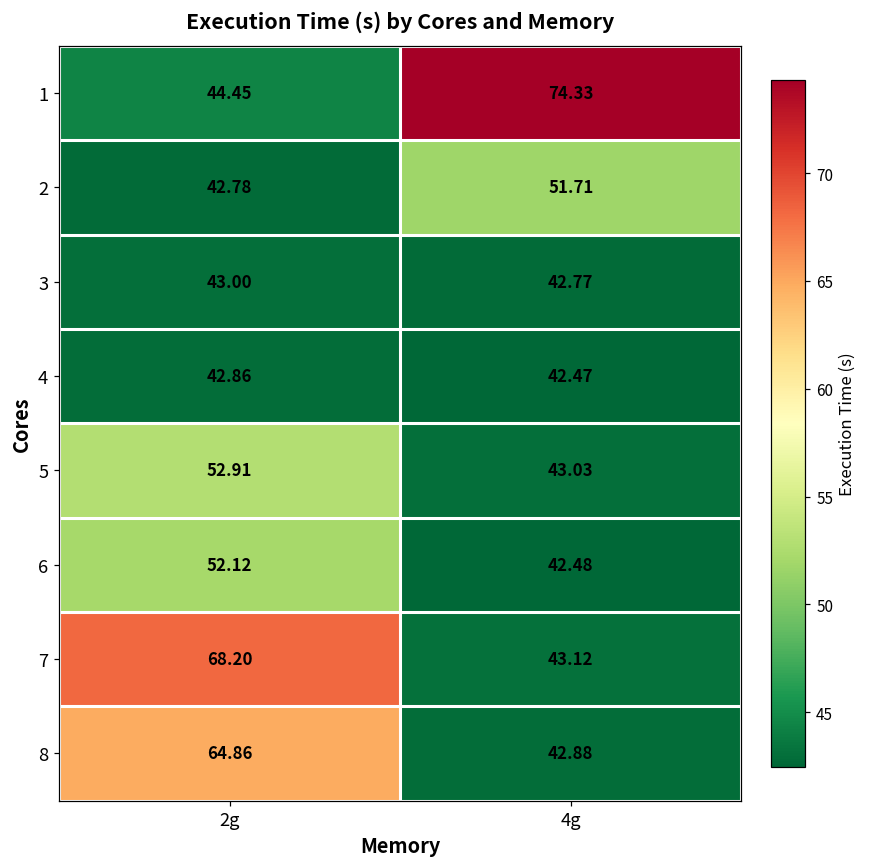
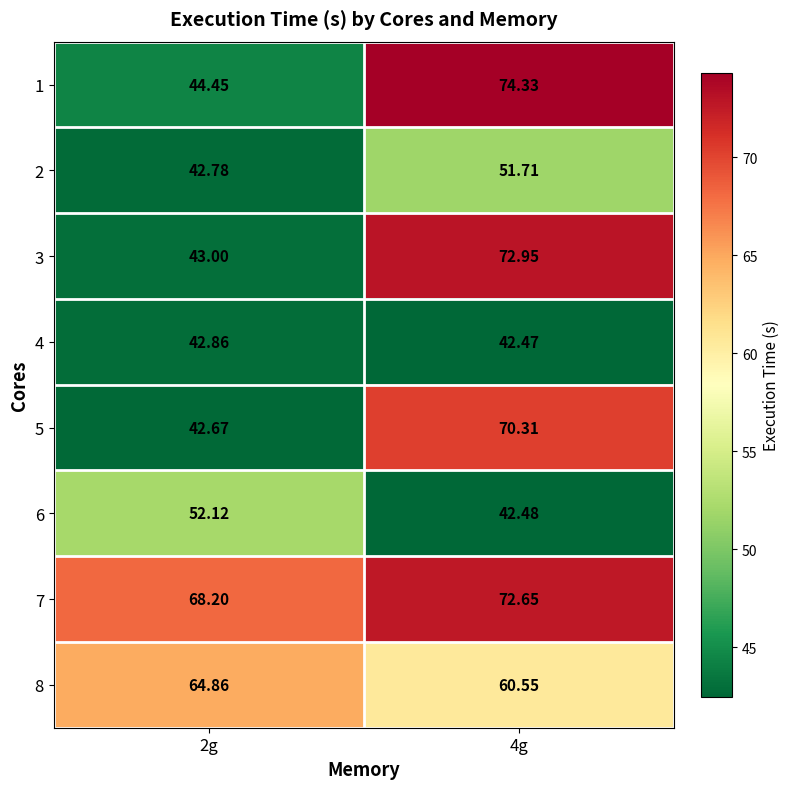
  {
    "1": {
      "2g": 44.45,
      "4g": 74.33
    },
    "2": {
      "2g": 42.78,
      "4g": 51.71
    },
    "3": {
      "2g": 43.00,
-     "4g": 42.77
+     "4g": 72.95
    },
    "4": {
      "2g": 42.86,
      "4g": 42.47
    },
    "5": {
-     "2g": 52.91,
-     "4g": 43.03
+     "2g": 42.67,
+     "4g": 70.31
    },
    "6": {
      "2g": 52.12,
      "4g": 42.48
    },
    "7": {
      "2g": 68.20,
-     "4g": 43.12
+     "4g": 72.65
    },
    "8": {
      "2g": 64.86,
-     "4g": 42.88
+     "4g": 60.55
    }
  }
